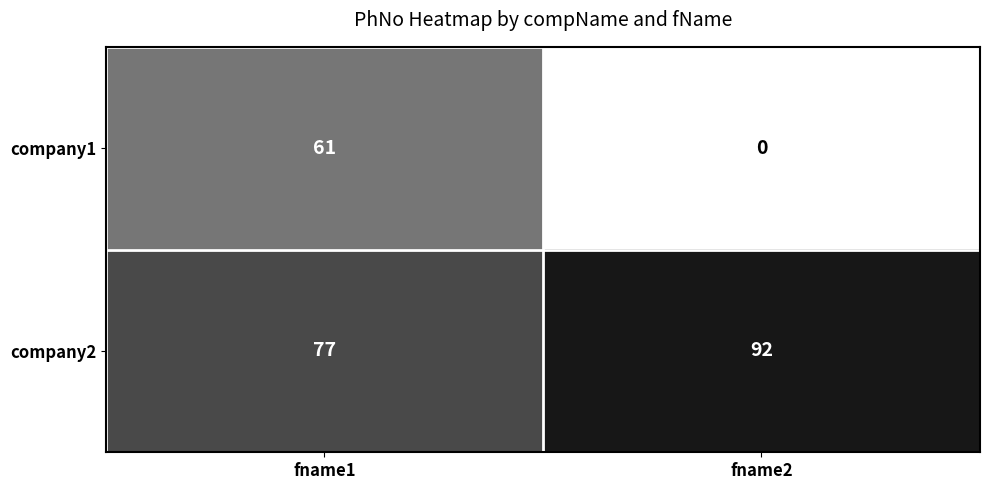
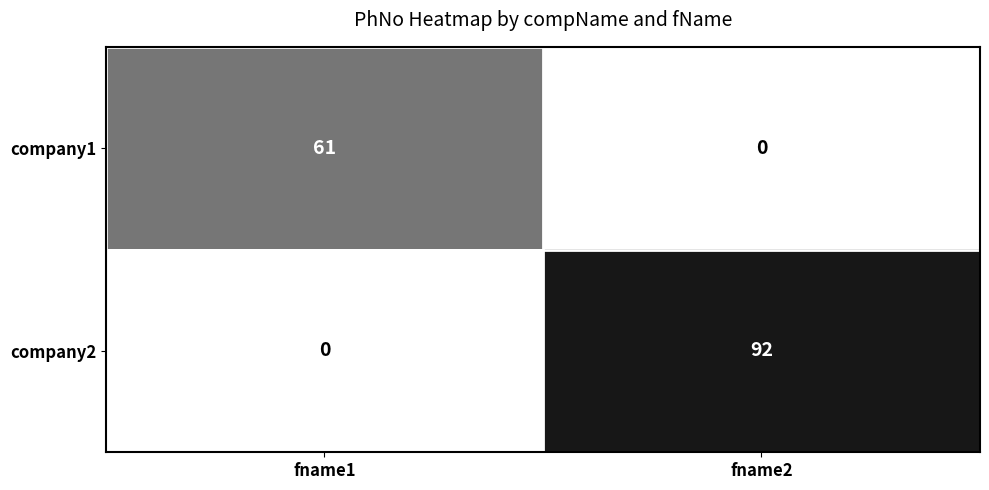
  {
    "company1": {
      "fname1": 61,
      "fname2": 0
    },
    "company2": {
-     "fname1": 77,
+     "fname1": 0,
      "fname2": 92
    }
  }
